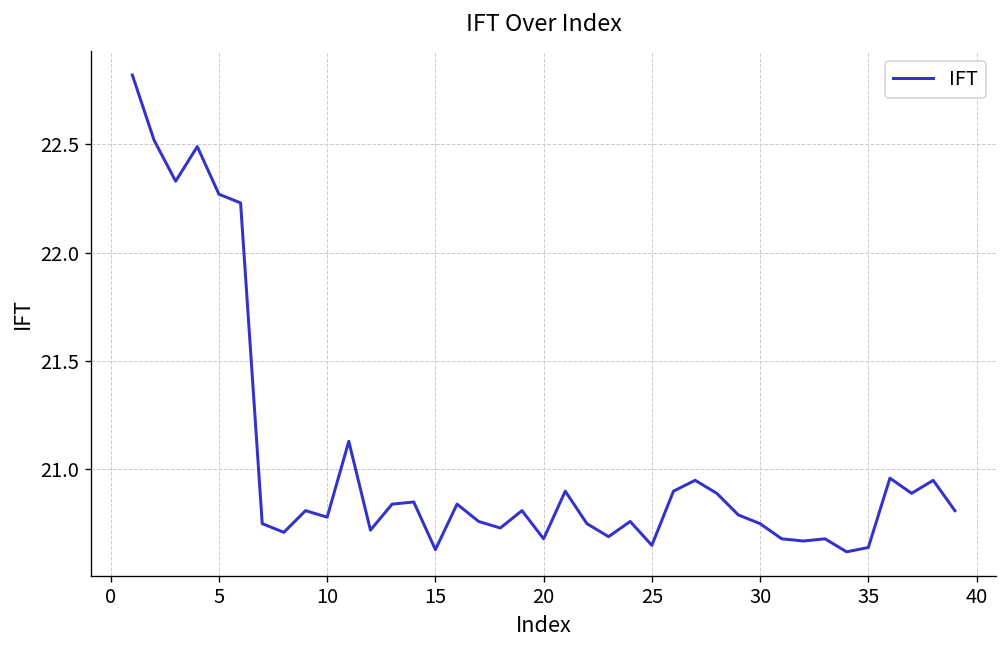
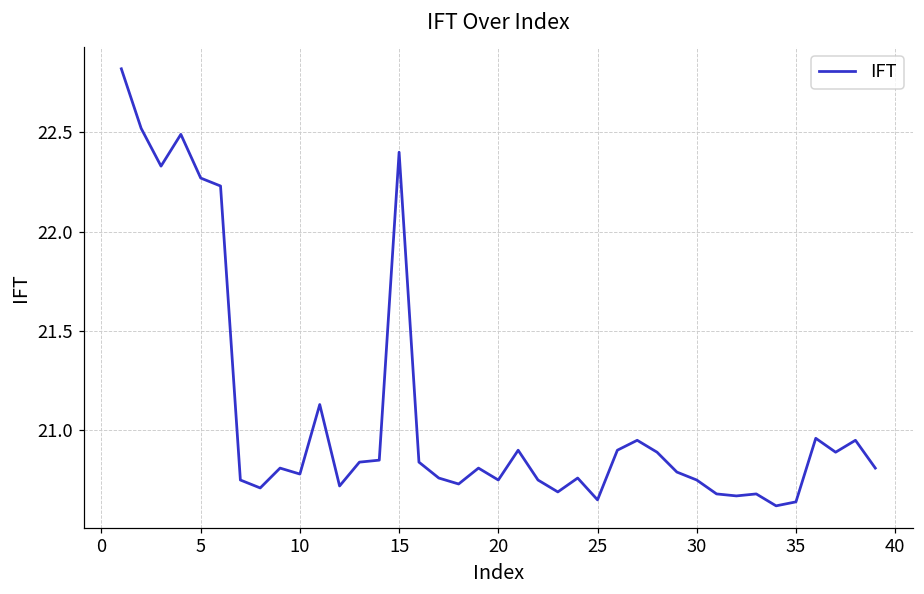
  {
    "5": 22.27,
    "10": 20.78,
-   "15": 20.63,
-   "20": 20.68,
+   "15": 22.40,
+   "20": 20.75,
    "25": 20.65,
    "30": 20.75,
    "35": 20.64
  }
